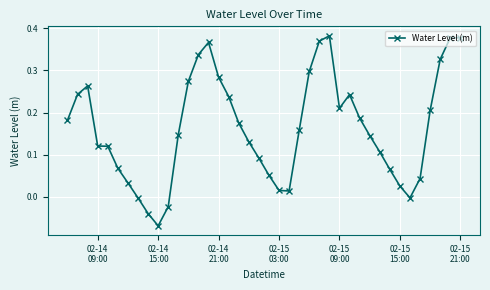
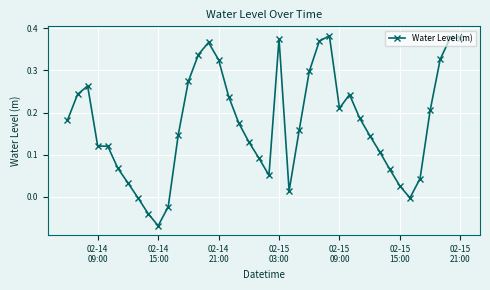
  {
    "02-14 09:00": 0.12,
    "02-14 15:00": -0.07,
-   "02-14 21:00": 0.28,
-   "02-15 03:00": 0.02,
+   "02-14 21:00": 0.33,
+   "02-15 03:00": 0.37,
    "02-15 09:00": 0.21,
    "02-15 15:00": 0.03
  }
